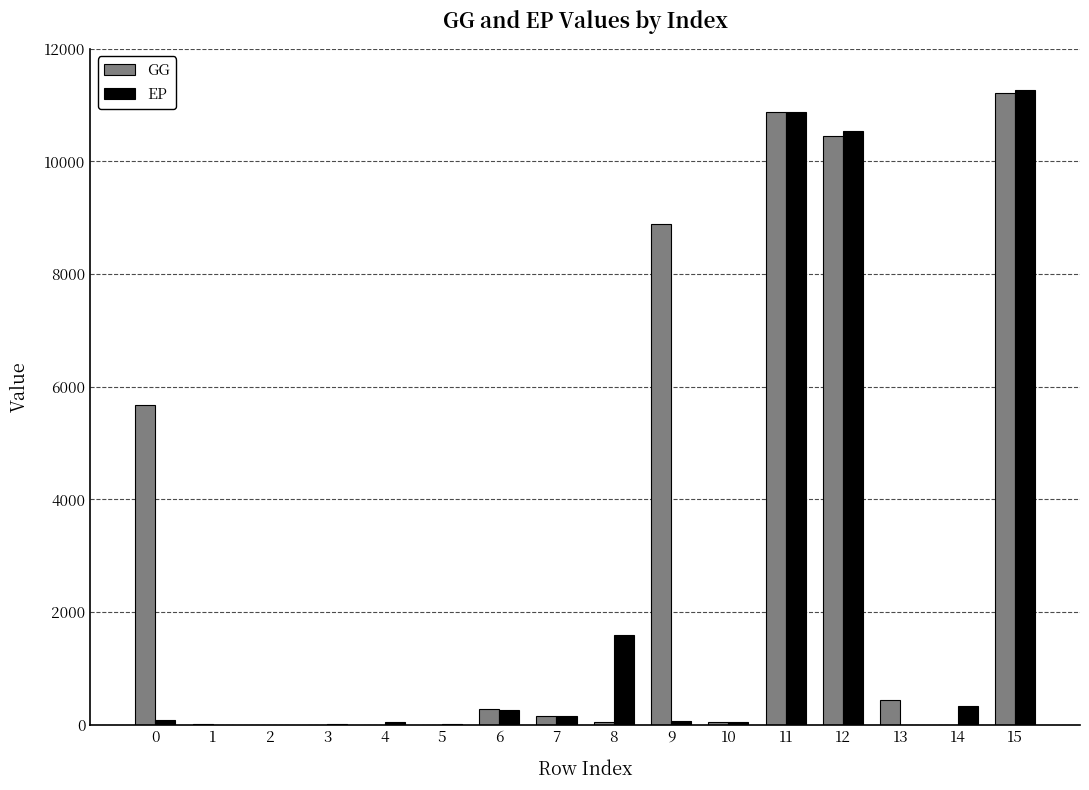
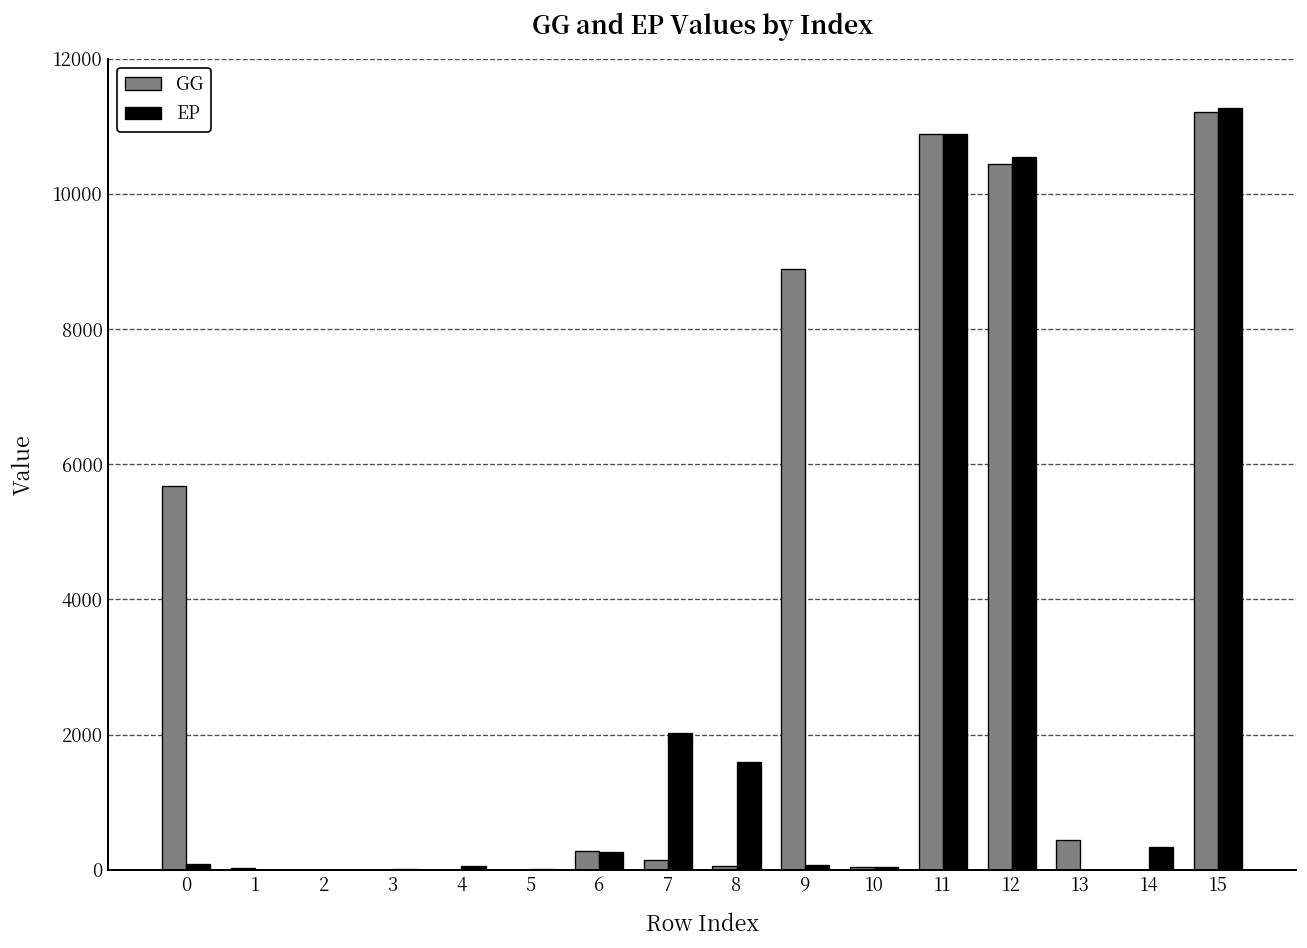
  {
    "GG": {
      "0": 5700,
      "3": 0,
      "4": 0,
      "5": 0,
      "6": 300,
      "7": 200,
      "8": 100,
      "9": 8900,
      "11": 10900,
      "12": 10400,
      "13": 400,
      "14": 0,
      "15": 11200
    },
    "EP": {
      "0": 100,
      "1": 0,
      "2": 0,
      "4": 100,
      "6": 300,
-     "7": 100,
+     "7": 2000,
      "8": 1600,
      "9": 100,
      "11": 10900,
      "12": 10500,
      "13": 0,
      "14": 300,
      "15": 11300
    }
  }
